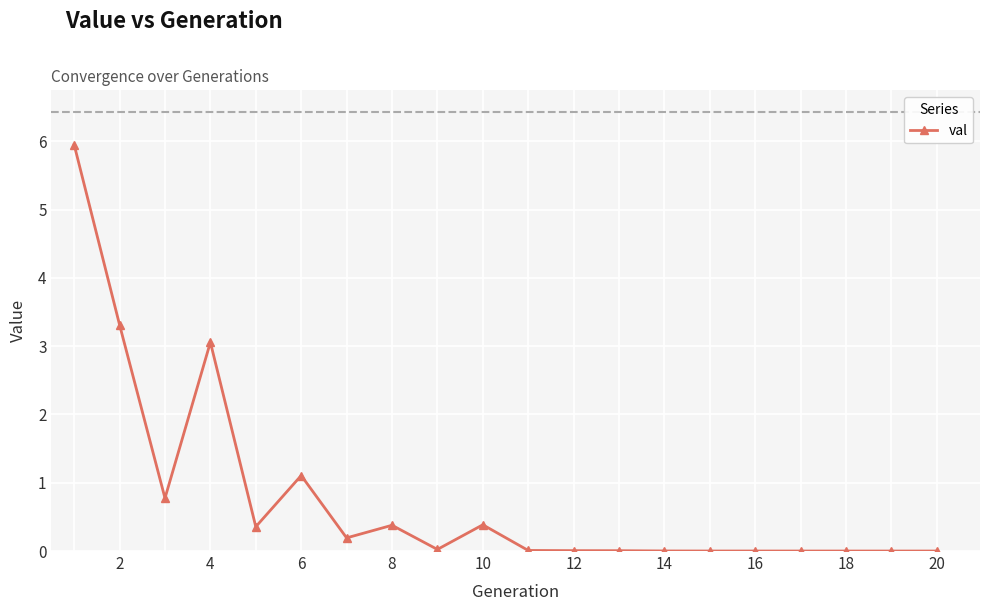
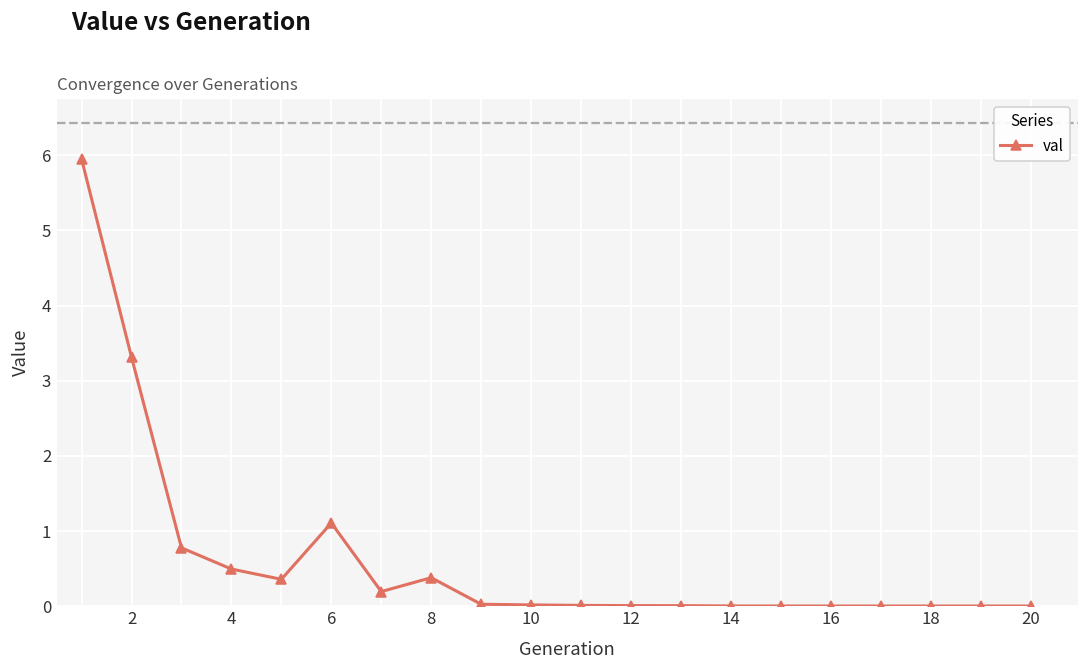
  {
    "2": 3.3,
-   "4": 3.1,
+   "4": 0.5,
    "6": 1.1,
    "8": 0.4,
-   "10": 0.4,
+   "10": 0.0,
    "12": 0.0,
    "14": 0.0,
    "16": 0.0,
    "18": 0.0,
    "20": 0.0
  }
